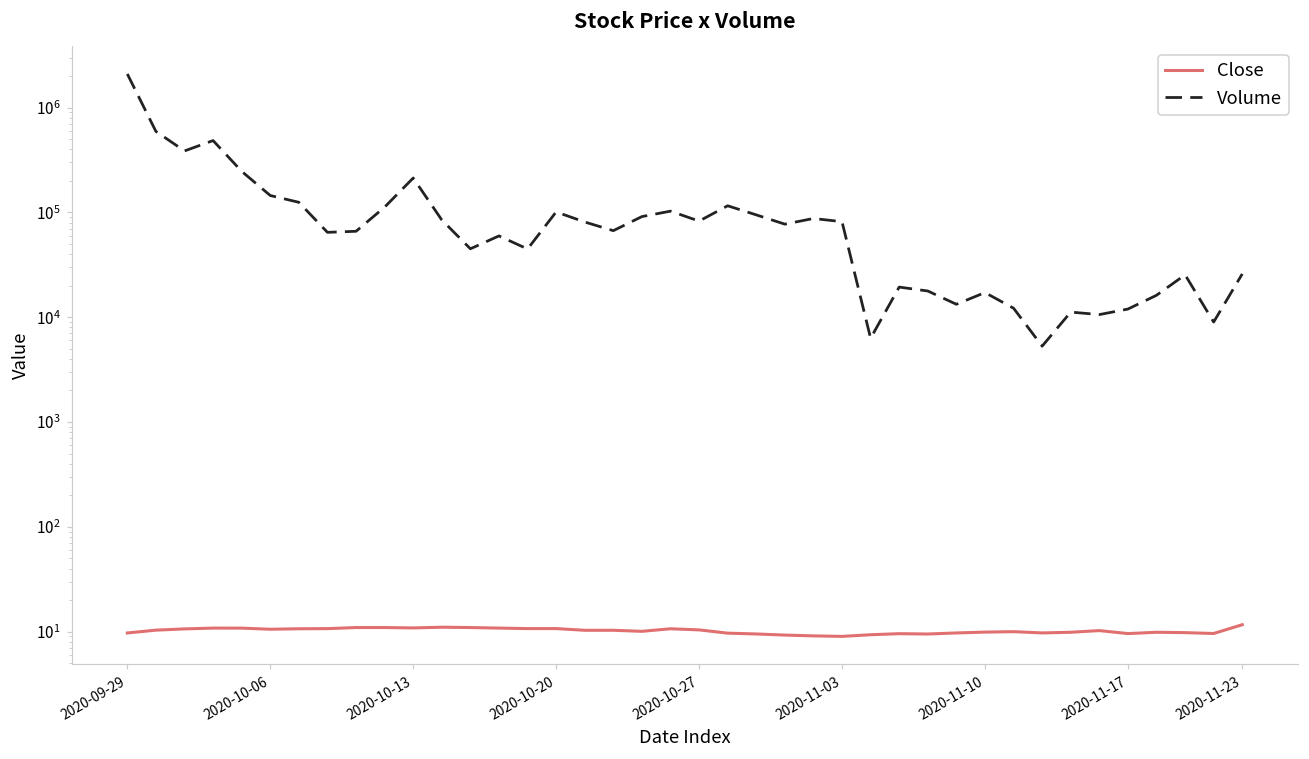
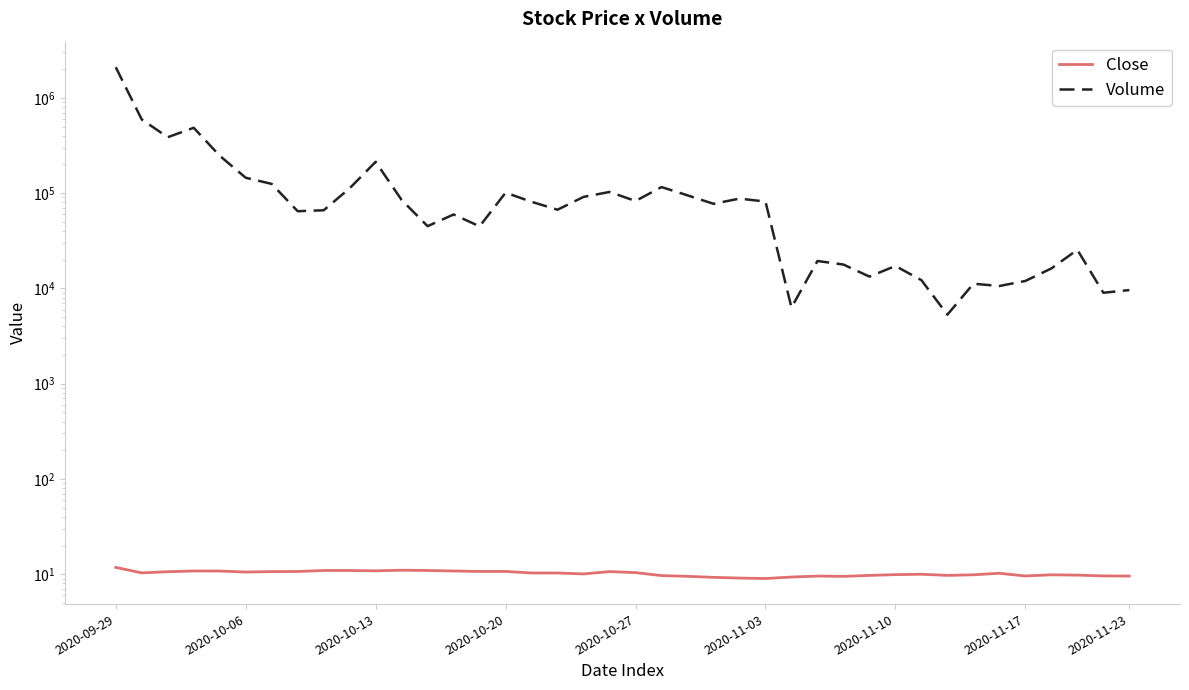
  {
    "Close": {
-     "2020-09-29": 10,
+     "2020-09-29": 12,
      "2020-10-06": 11,
      "2020-10-13": 11,
      "2020-10-20": 11,
      "2020-10-27": 10,
      "2020-11-03": 9,
      "2020-11-10": 10,
      "2020-11-17": 10,
-     "2020-11-23": 12
+     "2020-11-23": 10
    },
    "Volume": {
      "2020-09-29": 2100000,
      "2020-10-06": 150000,
      "2020-10-13": 210000,
      "2020-10-20": 100000,
      "2020-10-27": 80000,
      "2020-11-03": 80000,
      "2020-11-10": 17000,
      "2020-11-17": 12000,
-     "2020-11-23": 26000
+     "2020-11-23": 10000
    }
  }
